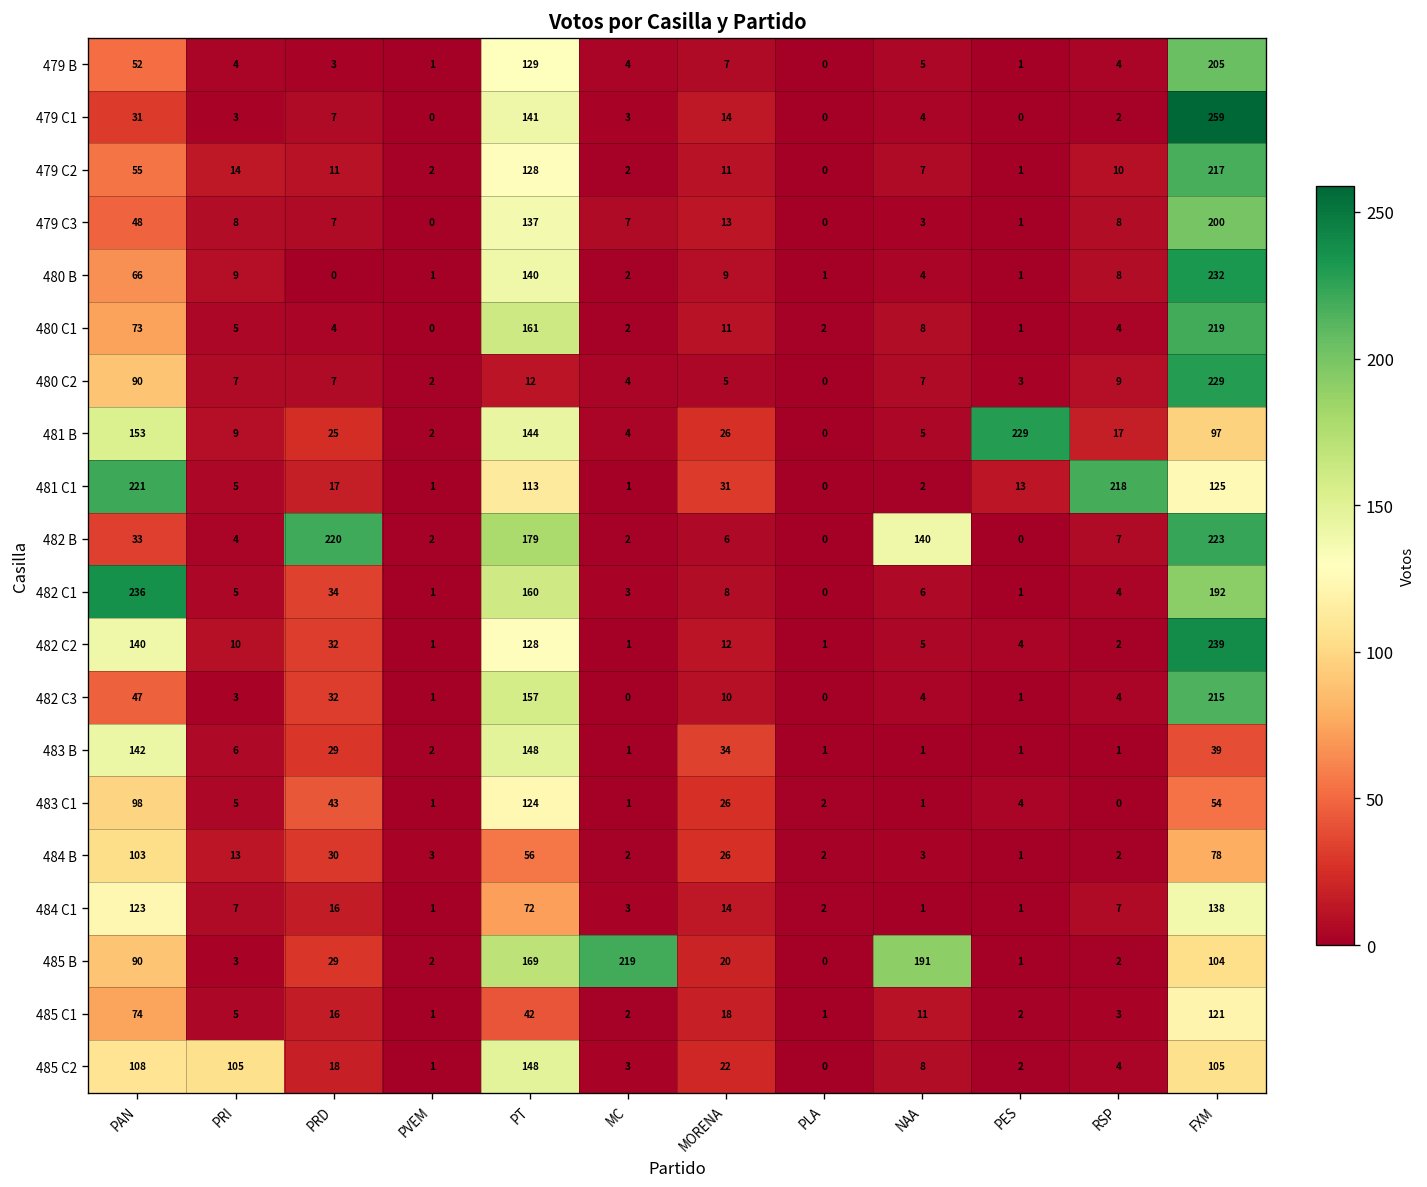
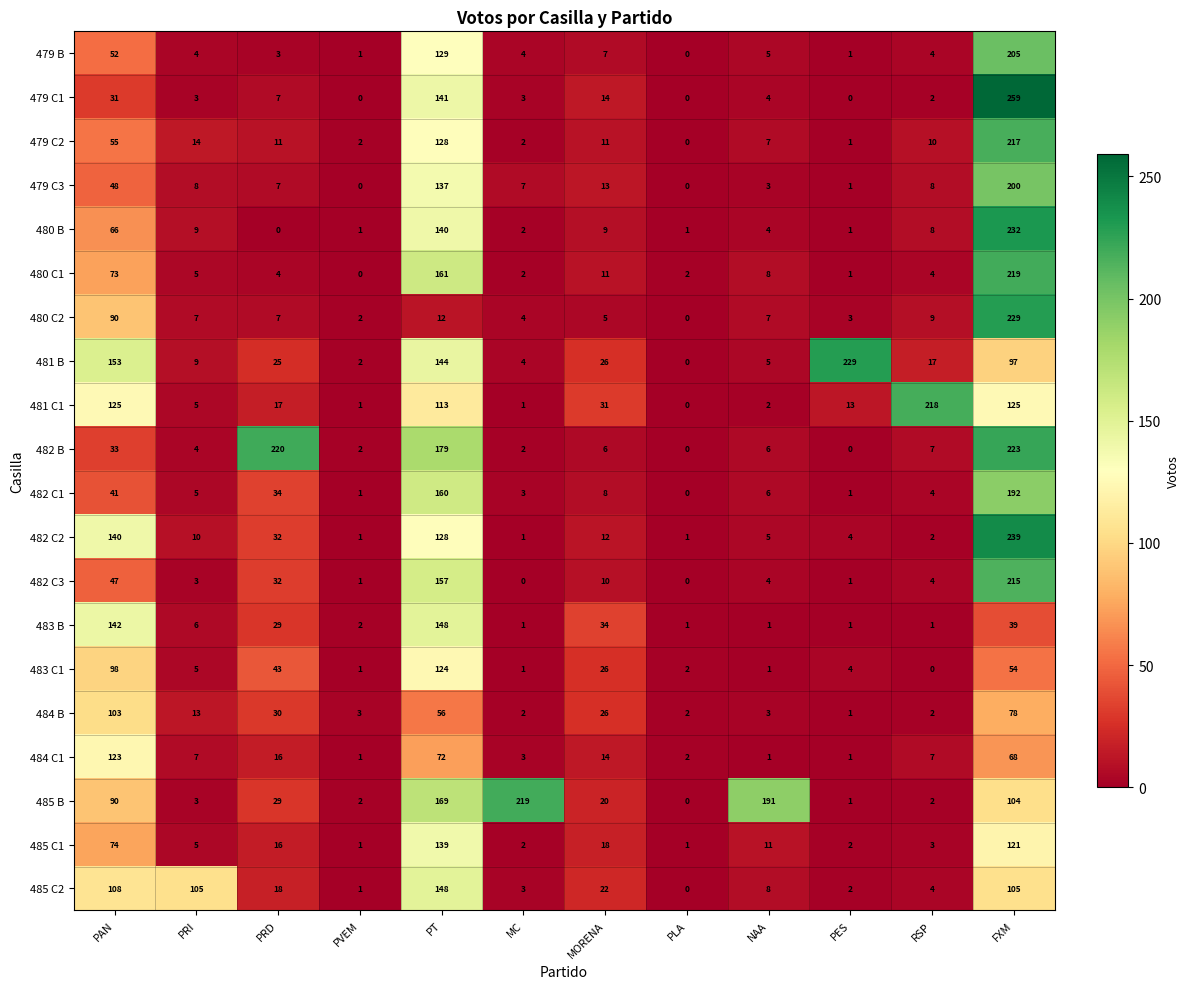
  {
    "481 C1": {
-     "PAN": 221,
+     "PAN": 125,
      "PRI": 5,
      "PRD": 17,
      "PVEM": 1,
      "PT": 113,
      "MC": 1,
      "MORENA": 31,
      "PLA": 0,
      "NAA": 2,
      "PES": 13,
      "RSP": 218,
      "FXM": 125
    },
    "482 B": {
      "PAN": 33,
      "PRI": 4,
      "PRD": 220,
      "PVEM": 2,
      "PT": 179,
      "MC": 2,
      "MORENA": 6,
      "PLA": 0,
-     "NAA": 140,
+     "NAA": 6,
      "PES": 0,
      "RSP": 7,
      "FXM": 223
    },
    "482 C1": {
-     "PAN": 236,
+     "PAN": 41,
      "PRI": 5,
      "PRD": 34,
      "PVEM": 1,
      "PT": 160,
      "MC": 3,
      "MORENA": 8,
      "PLA": 0,
      "NAA": 6,
      "PES": 1,
      "RSP": 4,
      "FXM": 192
    },
    "484 C1": {
      "PAN": 123,
      "PRI": 7,
      "PRD": 16,
      "PVEM": 1,
      "PT": 72,
      "MC": 3,
      "MORENA": 14,
      "PLA": 2,
      "NAA": 1,
      "PES": 1,
      "RSP": 7,
-     "FXM": 138
+     "FXM": 68
    },
    "485 C1": {
      "PAN": 74,
      "PRI": 5,
      "PRD": 16,
      "PVEM": 1,
-     "PT": 42,
+     "PT": 139,
      "MC": 2,
      "MORENA": 18,
      "PLA": 1,
      "NAA": 11,
      "PES": 2,
      "RSP": 3,
      "FXM": 121
    }
  }
